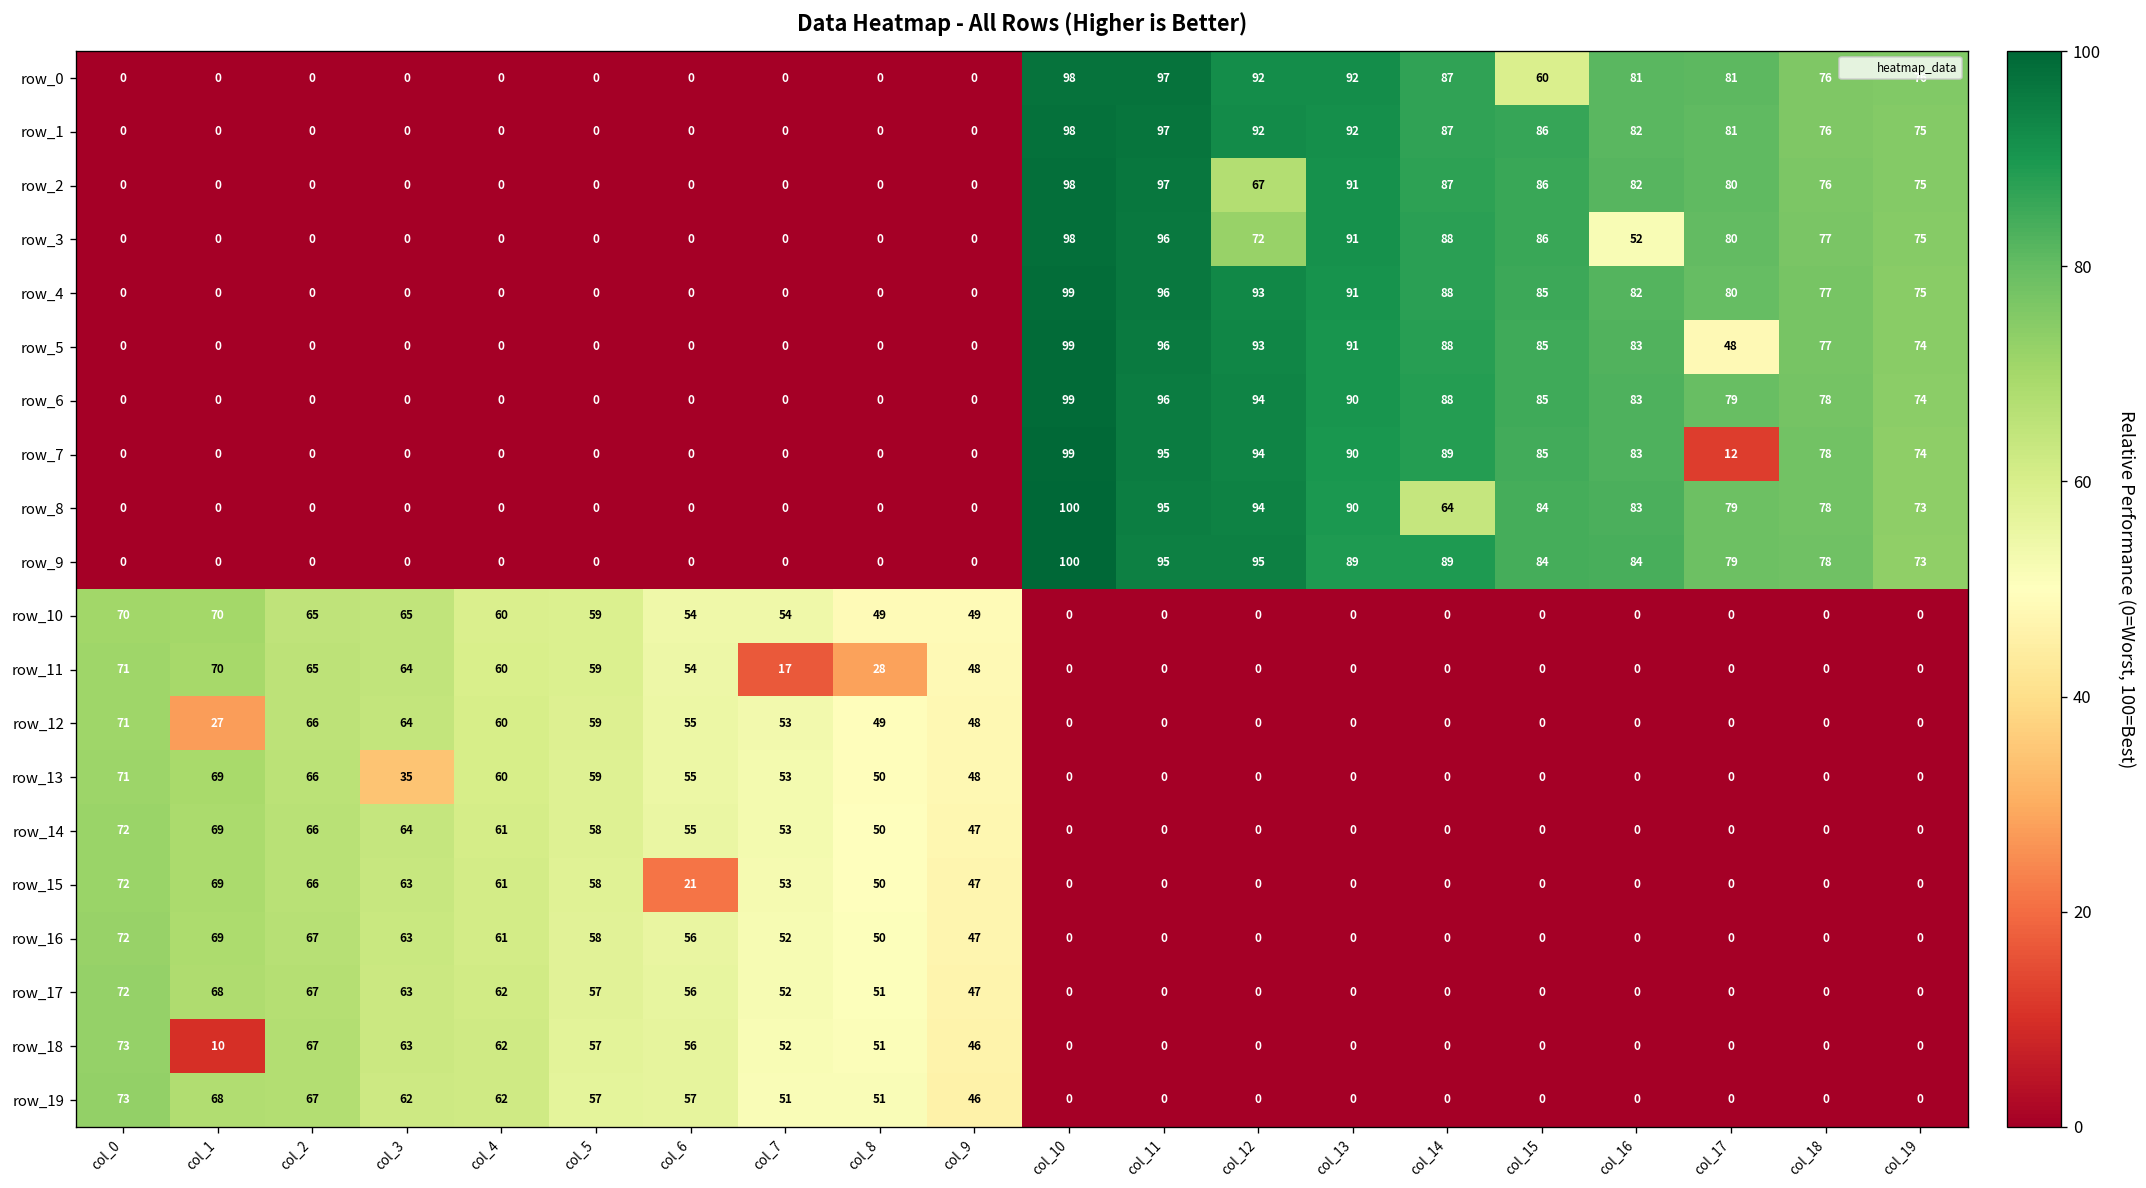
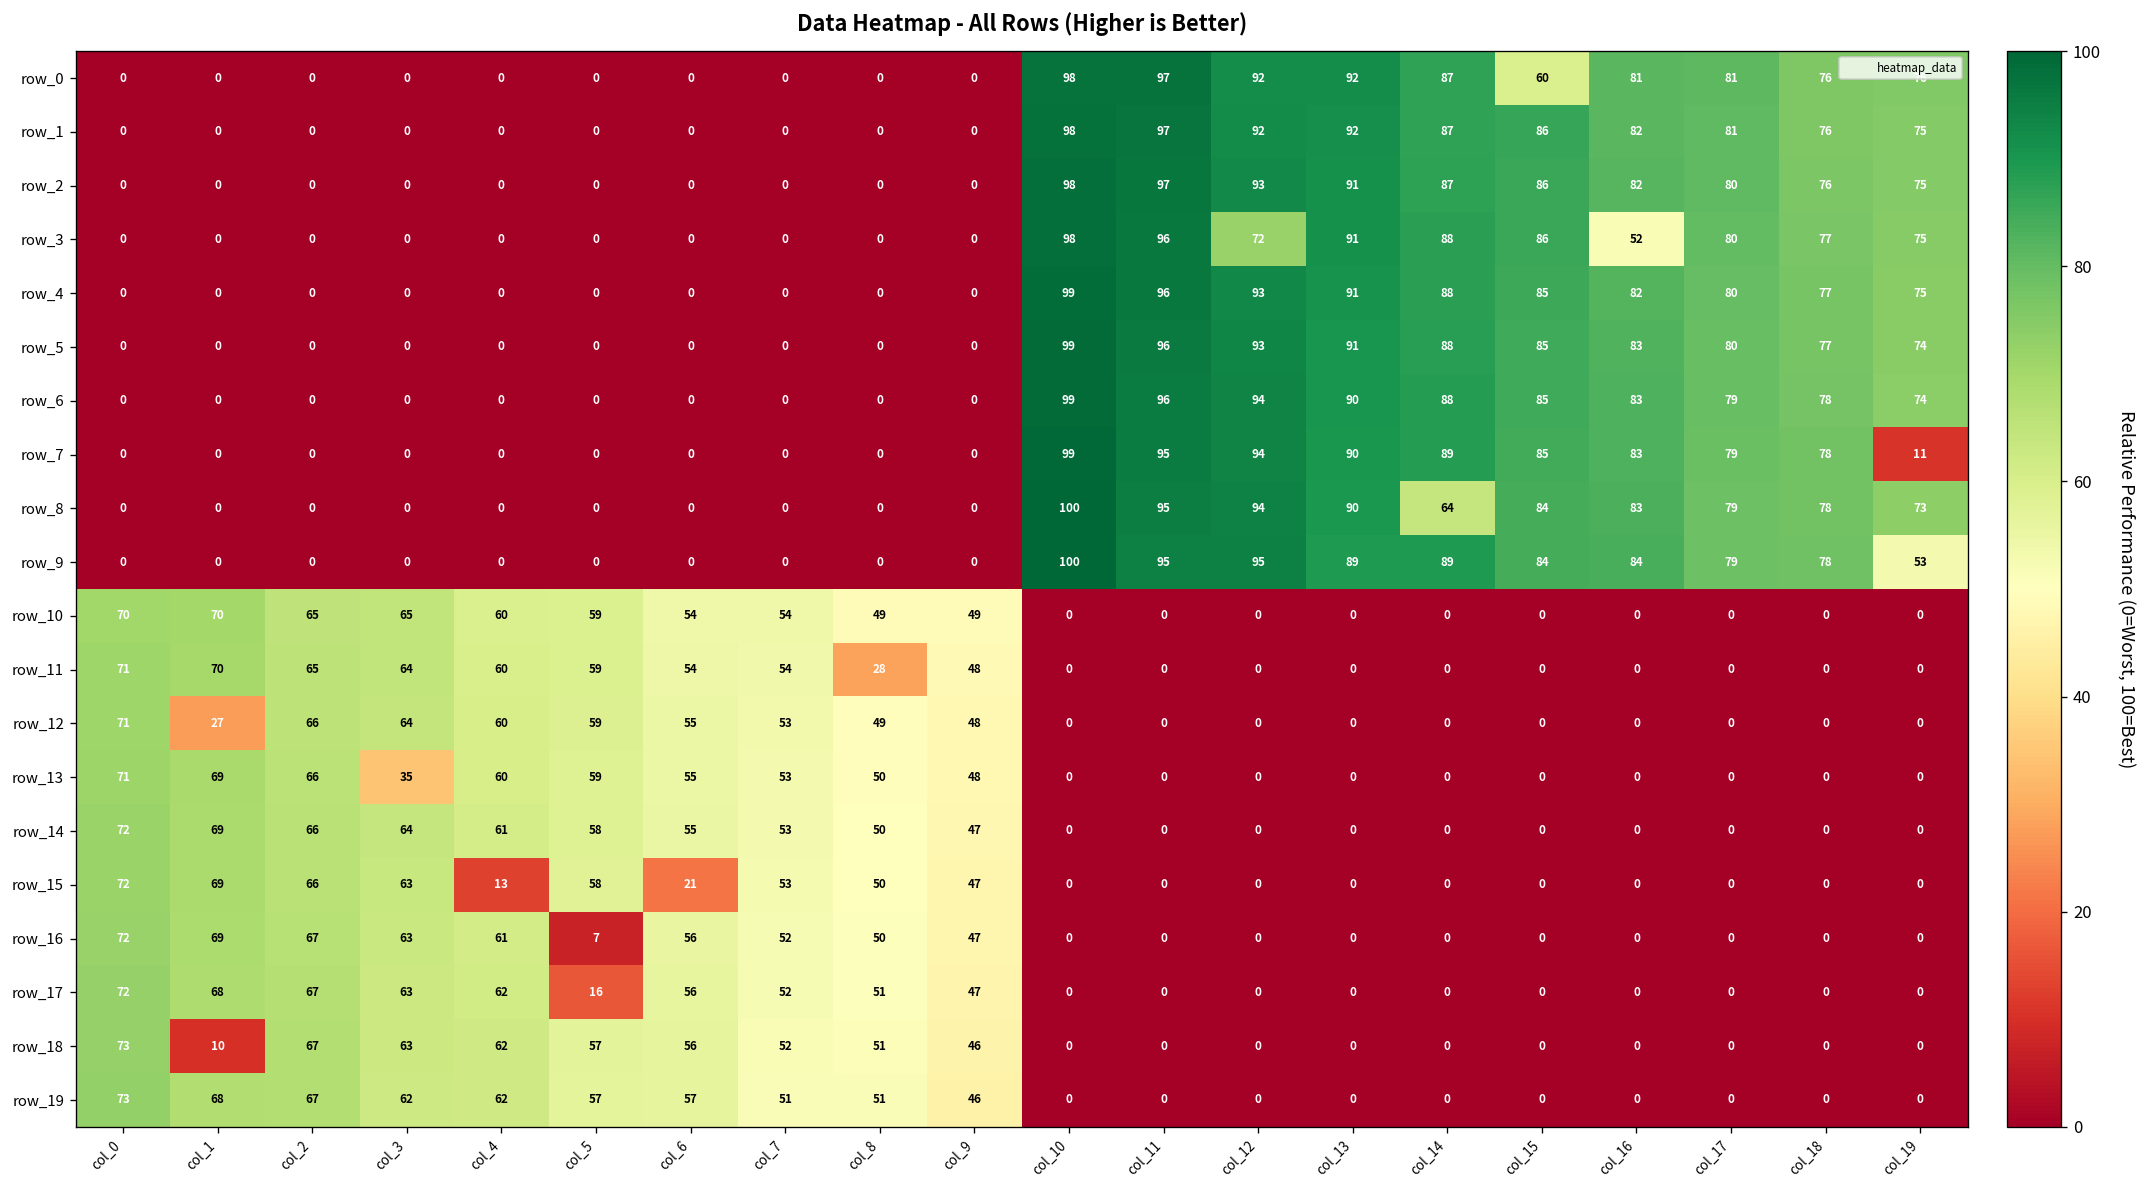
  {
    "row_2": {
      "col_0": 0,
      "col_1": 0,
      "col_2": 0,
      "col_3": 0,
      "col_4": 0,
      "col_5": 0,
      "col_6": 0,
      "col_7": 0,
      "col_8": 0,
      "col_9": 0,
      "col_10": 98,
      "col_11": 97,
-     "col_12": 67,
+     "col_12": 93,
      "col_13": 91,
      "col_14": 87,
      "col_15": 86,
      "col_16": 82,
      "col_17": 80,
      "col_18": 76,
      "col_19": 75
    },
    "row_5": {
      "col_0": 0,
      "col_1": 0,
      "col_2": 0,
      "col_3": 0,
      "col_4": 0,
      "col_5": 0,
      "col_6": 0,
      "col_7": 0,
      "col_8": 0,
      "col_9": 0,
      "col_10": 99,
      "col_11": 96,
      "col_12": 93,
      "col_13": 91,
      "col_14": 88,
      "col_15": 85,
      "col_16": 83,
-     "col_17": 48,
+     "col_17": 80,
      "col_18": 77,
      "col_19": 74
    },
    "row_7": {
      "col_0": 0,
      "col_1": 0,
      "col_2": 0,
      "col_3": 0,
      "col_4": 0,
      "col_5": 0,
      "col_6": 0,
      "col_7": 0,
      "col_8": 0,
      "col_9": 0,
      "col_10": 99,
      "col_11": 95,
      "col_12": 94,
      "col_13": 90,
      "col_14": 89,
      "col_15": 85,
      "col_16": 83,
-     "col_17": 12,
+     "col_17": 79,
      "col_18": 78,
-     "col_19": 74
+     "col_19": 11
    },
    "row_9": {
      "col_0": 0,
      "col_1": 0,
      "col_2": 0,
      "col_3": 0,
      "col_4": 0,
      "col_5": 0,
      "col_6": 0,
      "col_7": 0,
      "col_8": 0,
      "col_9": 0,
      "col_10": 100,
      "col_11": 95,
      "col_12": 95,
      "col_13": 89,
      "col_14": 89,
      "col_15": 84,
      "col_16": 84,
      "col_17": 79,
      "col_18": 78,
-     "col_19": 73
+     "col_19": 53
    },
    "row_11": {
      "col_0": 71,
      "col_1": 70,
      "col_2": 65,
      "col_3": 64,
      "col_4": 60,
      "col_5": 59,
      "col_6": 54,
-     "col_7": 17,
+     "col_7": 54,
      "col_8": 28,
      "col_9": 48,
      "col_10": 0,
      "col_11": 0,
      "col_12": 0,
      "col_13": 0,
      "col_14": 0,
      "col_15": 0,
      "col_16": 0,
      "col_17": 0,
      "col_18": 0,
      "col_19": 0
    },
    "row_15": {
      "col_0": 72,
      "col_1": 69,
      "col_2": 66,
      "col_3": 63,
-     "col_4": 61,
+     "col_4": 13,
      "col_5": 58,
      "col_6": 21,
      "col_7": 53,
      "col_8": 50,
      "col_9": 47,
      "col_10": 0,
      "col_11": 0,
      "col_12": 0,
      "col_13": 0,
      "col_14": 0,
      "col_15": 0,
      "col_16": 0,
      "col_17": 0,
      "col_18": 0,
      "col_19": 0
    },
    "row_16": {
      "col_0": 72,
      "col_1": 69,
      "col_2": 67,
      "col_3": 63,
      "col_4": 61,
-     "col_5": 58,
+     "col_5": 7,
      "col_6": 56,
      "col_7": 52,
      "col_8": 50,
      "col_9": 47,
      "col_10": 0,
      "col_11": 0,
      "col_12": 0,
      "col_13": 0,
      "col_14": 0,
      "col_15": 0,
      "col_16": 0,
      "col_17": 0,
      "col_18": 0,
      "col_19": 0
    },
    "row_17": {
      "col_0": 72,
      "col_1": 68,
      "col_2": 67,
      "col_3": 63,
      "col_4": 62,
-     "col_5": 57,
+     "col_5": 16,
      "col_6": 56,
      "col_7": 52,
      "col_8": 51,
      "col_9": 47,
      "col_10": 0,
      "col_11": 0,
      "col_12": 0,
      "col_13": 0,
      "col_14": 0,
      "col_15": 0,
      "col_16": 0,
      "col_17": 0,
      "col_18": 0,
      "col_19": 0
    }
  }
